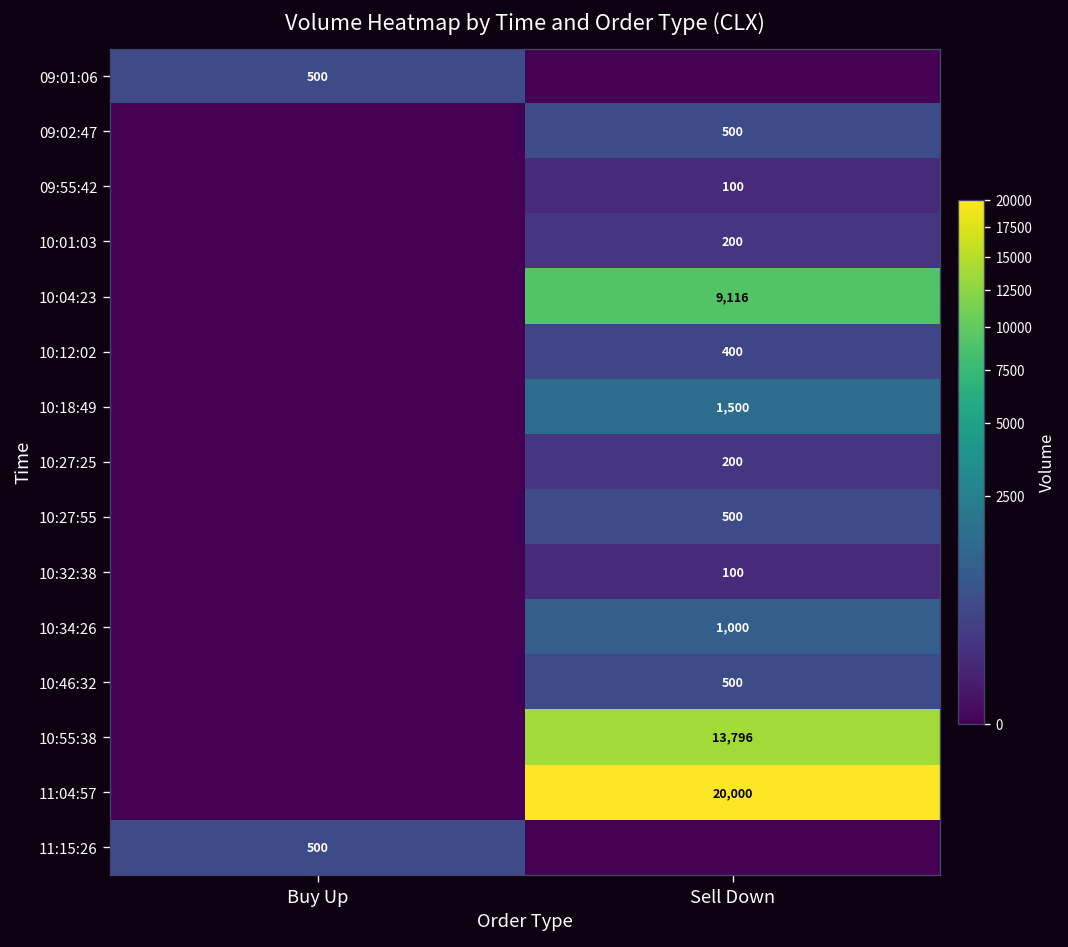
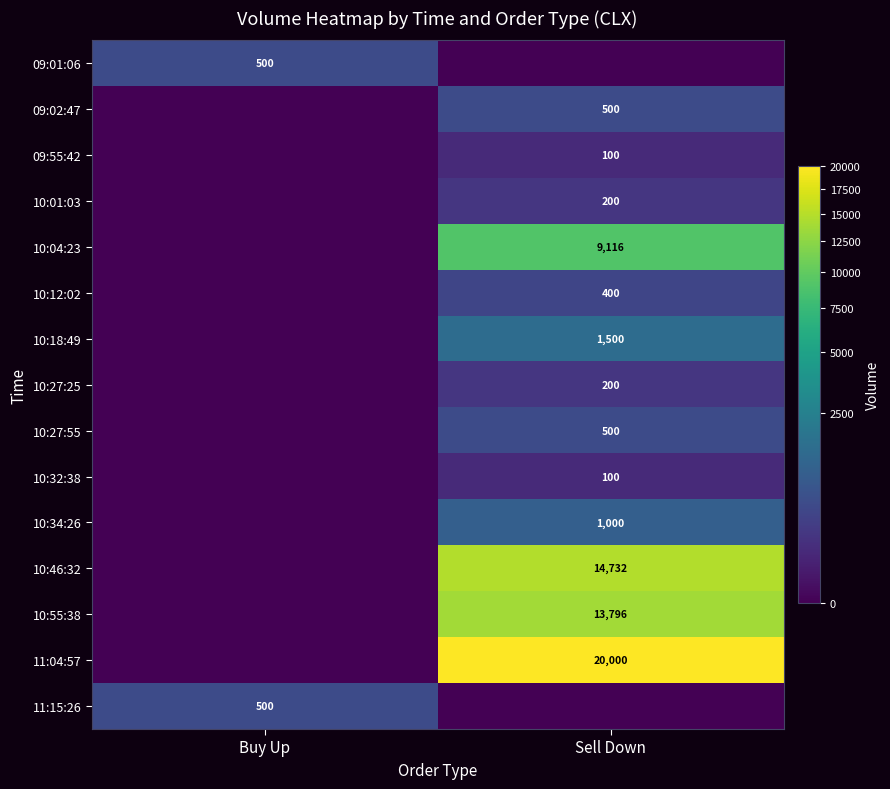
  {
    "09:01:06": {
      "Buy Up": "500"
    },
    "09:02:47": {
      "Sell Down": "500"
    },
    "09:55:42": {
      "Sell Down": "100"
    },
    "10:01:03": {
      "Sell Down": "200"
    },
    "10:04:23": {
      "Sell Down": "9,116"
    },
    "10:12:02": {
      "Sell Down": "400"
    },
    "10:18:49": {
      "Sell Down": "1,500"
    },
    "10:27:25": {
      "Sell Down": "200"
    },
    "10:27:55": {
      "Sell Down": "500"
    },
    "10:32:38": {
      "Sell Down": "100"
    },
    "10:34:26": {
      "Sell Down": "1,000"
    },
    "10:46:32": {
-     "Sell Down": "500"
+     "Sell Down": "14,732"
    },
    "10:55:38": {
      "Sell Down": "13,796"
    },
    "11:04:57": {
      "Sell Down": "20,000"
    },
    "11:15:26": {
      "Buy Up": "500"
    }
  }
